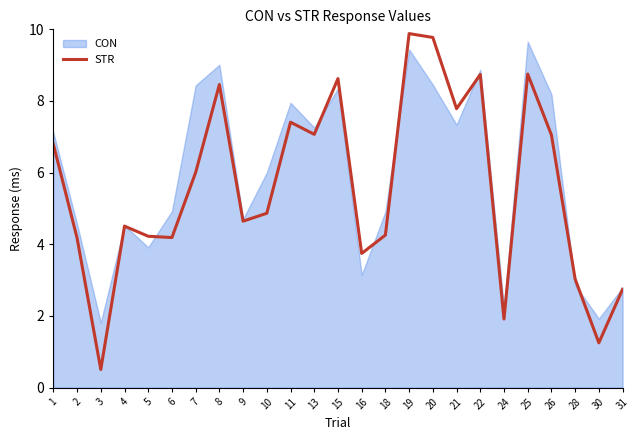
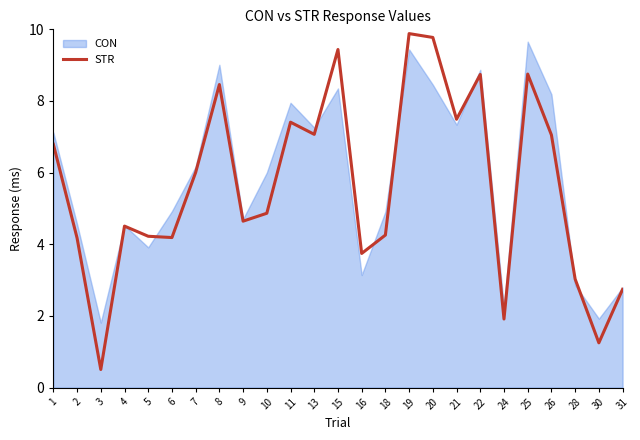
  {
    "STR": {
      "1": 6.8,
      "2": 4.2,
      "3": 0.5,
      "5": 4.2,
      "6": 4.2,
      "7": 6.0,
      "8": 8.5,
      "10": 4.9,
      "11": 7.4,
      "13": 7.1,
-     "15": 8.6,
+     "15": 9.4,
      "16": 3.7,
      "18": 4.3,
      "19": 9.9,
      "20": 9.8,
-     "21": 7.8,
+     "21": 7.5,
      "22": 8.7,
      "24": 1.9,
      "25": 8.8,
      "26": 7.1,
      "28": 3.0,
      "30": 1.2
    },
    "CON": {
      "1": 7.1,
      "2": 4.6,
      "3": 1.8,
      "5": 3.9,
      "6": 4.9,
-     "7": 8.4,
+     "7": 6.2,
      "8": 9.0,
      "10": 6.0,
      "11": 7.9,
      "13": 7.3,
      "15": 8.3,
      "16": 3.1,
      "18": 4.9,
      "19": 9.4,
      "20": 8.5,
      "21": 7.3,
      "22": 8.9,
      "24": 2.2,
      "25": 9.7,
      "26": 8.2,
      "28": 2.9,
      "30": 1.9
    }
  }
